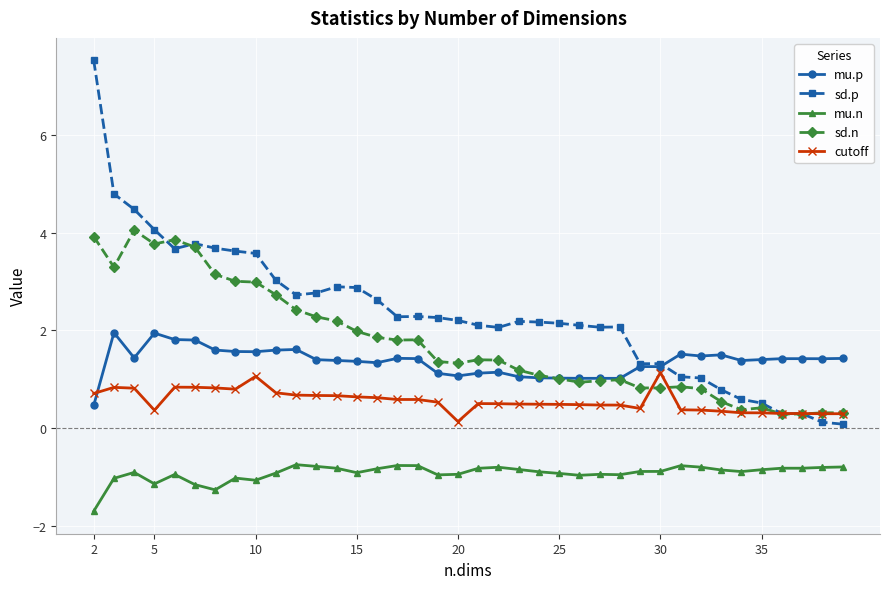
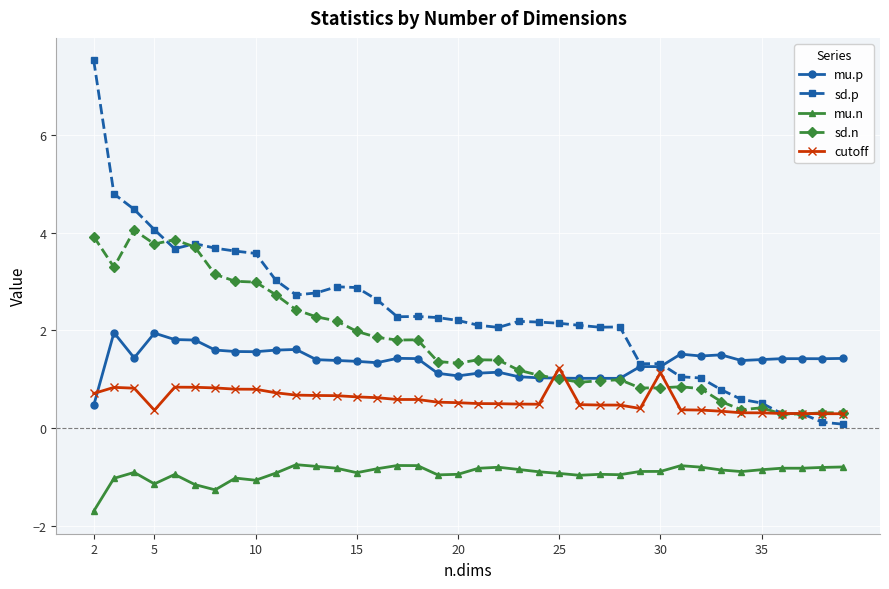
  {
    "cutoff": {
      "2": 0.7,
      "5": 0.4,
-     "10": 1.1,
+     "10": 0.8,
      "15": 0.6,
-     "20": 0.1,
-     "25": 0.5,
+     "20": 0.5,
+     "25": 1.2,
      "30": 1.1,
      "35": 0.3
    }
  }
